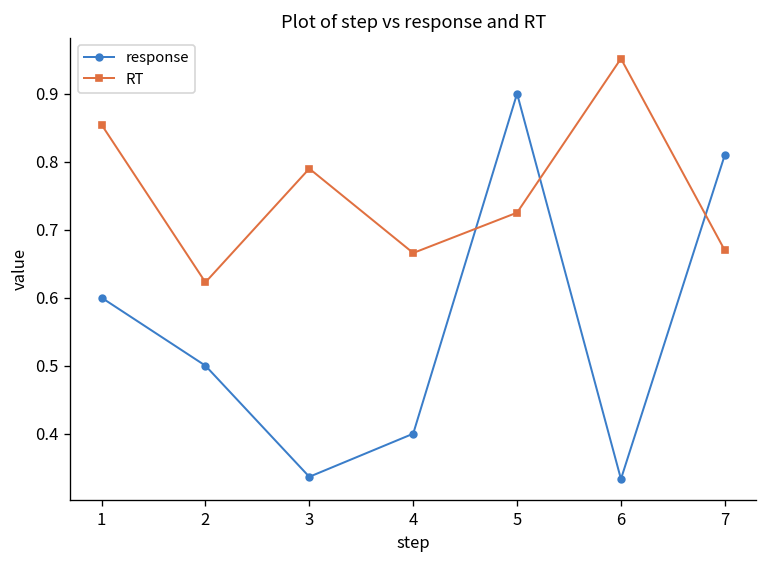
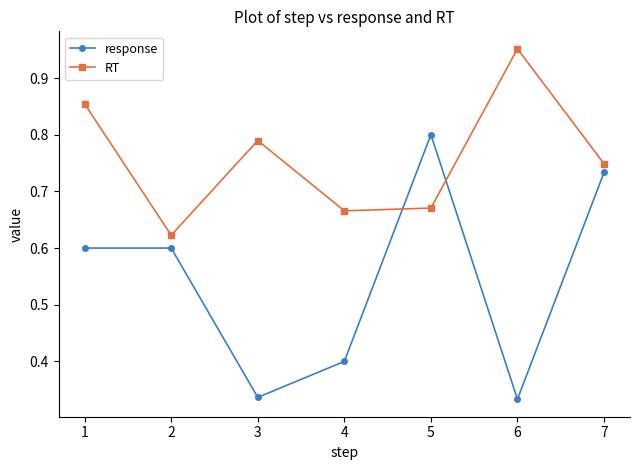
  {
    "response": {
      "1": 0.60,
-     "2": 0.5,
+     "2": 0.6,
      "3": 0.34,
      "4": 0.40,
-     "5": 0.9,
+     "5": 0.8,
      "6": 0.33,
-     "7": 0.81
+     "7": 0.73
    },
    "RT": {
      "1": 0.85,
      "2": 0.62,
      "3": 0.79,
      "4": 0.67,
-     "5": 0.73,
+     "5": 0.67,
      "6": 0.95,
-     "7": 0.67
+     "7": 0.75
    }
  }
